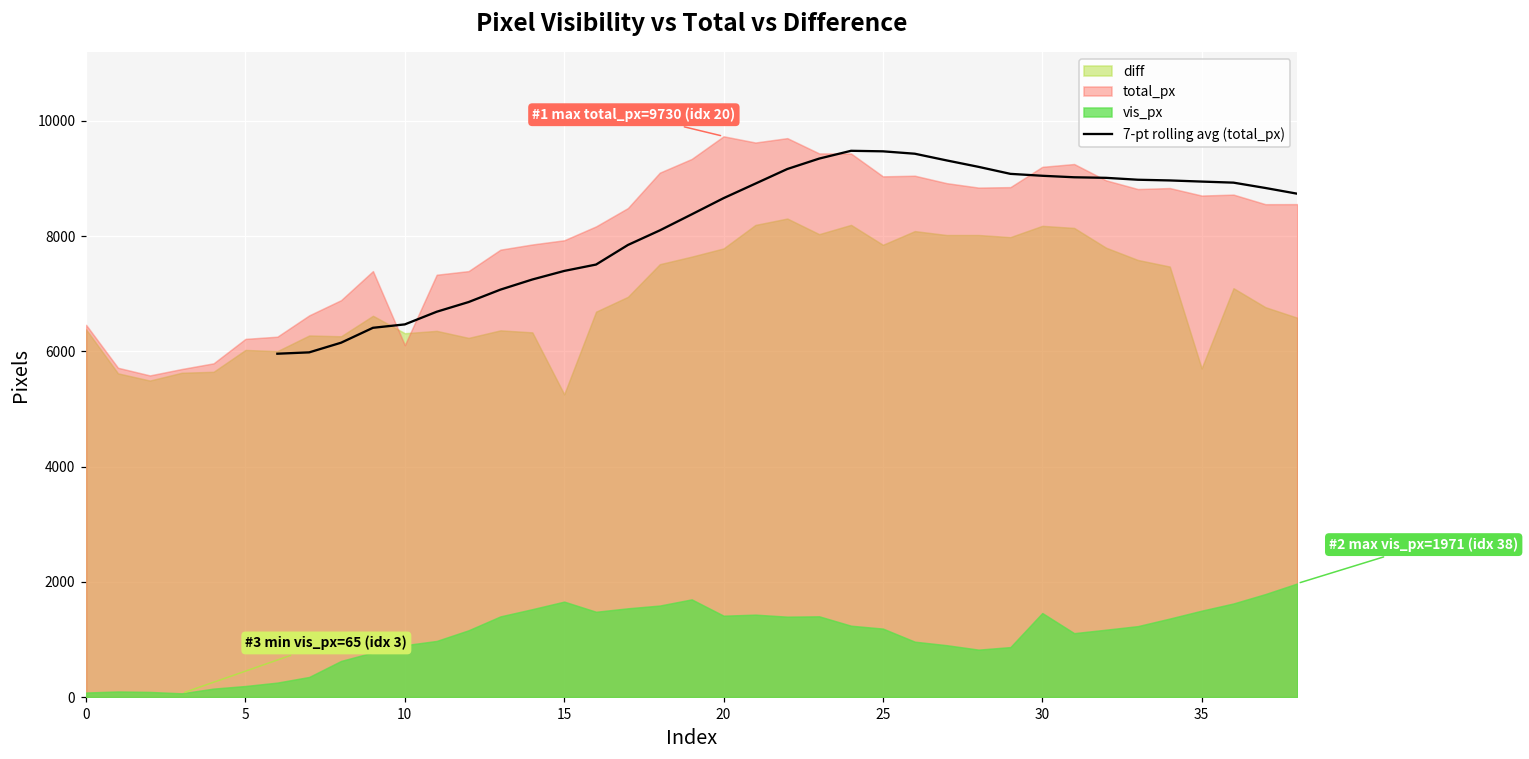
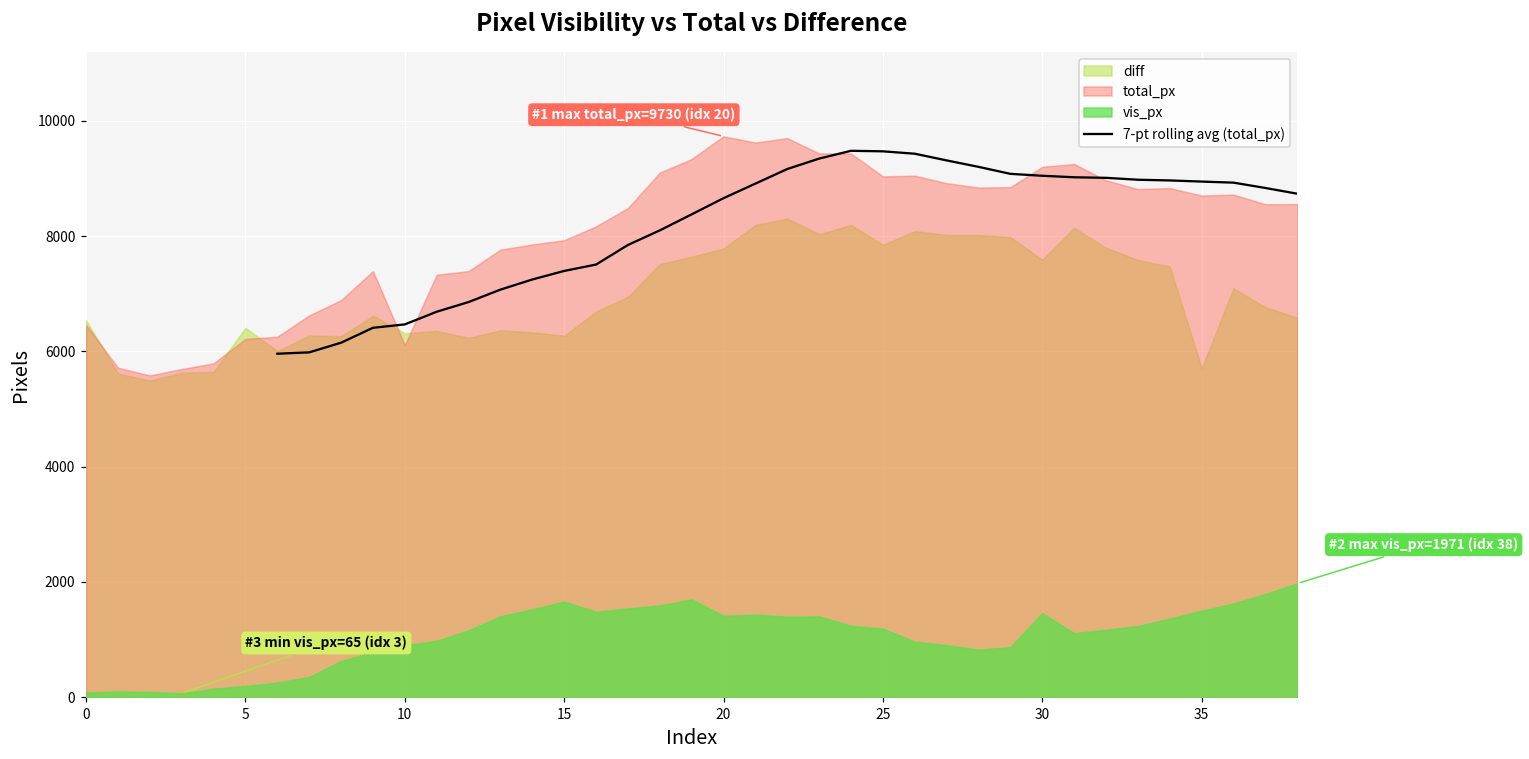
  {
    "diff": {
-     "0": 6400,
-     "5": 6000,
+     "0": 6500,
+     "5": 6400,
      "10": 6300,
-     "15": 5300,
+     "15": 6300,
      "20": 7800,
      "25": 7800,
-     "30": 8200,
+     "30": 7600,
      "35": 5700
    },
    "7-pt rolling avg (total_px)": {
      "10": 6500,
      "15": 7400,
      "20": 8700,
      "25": 9500,
      "30": 9000,
      "35": 8900
    },
    "total_px": {
      "0": 6500,
      "5": 6200,
      "10": 6100,
      "15": 7900,
      "25": 9000,
      "30": 9200,
      "35": 8700
    },
    "vis_px": {
      "0": 100,
      "15": 1700,
      "20": 1400,
      "25": 1200,
      "30": 1500,
      "35": 1500
    }
  }
